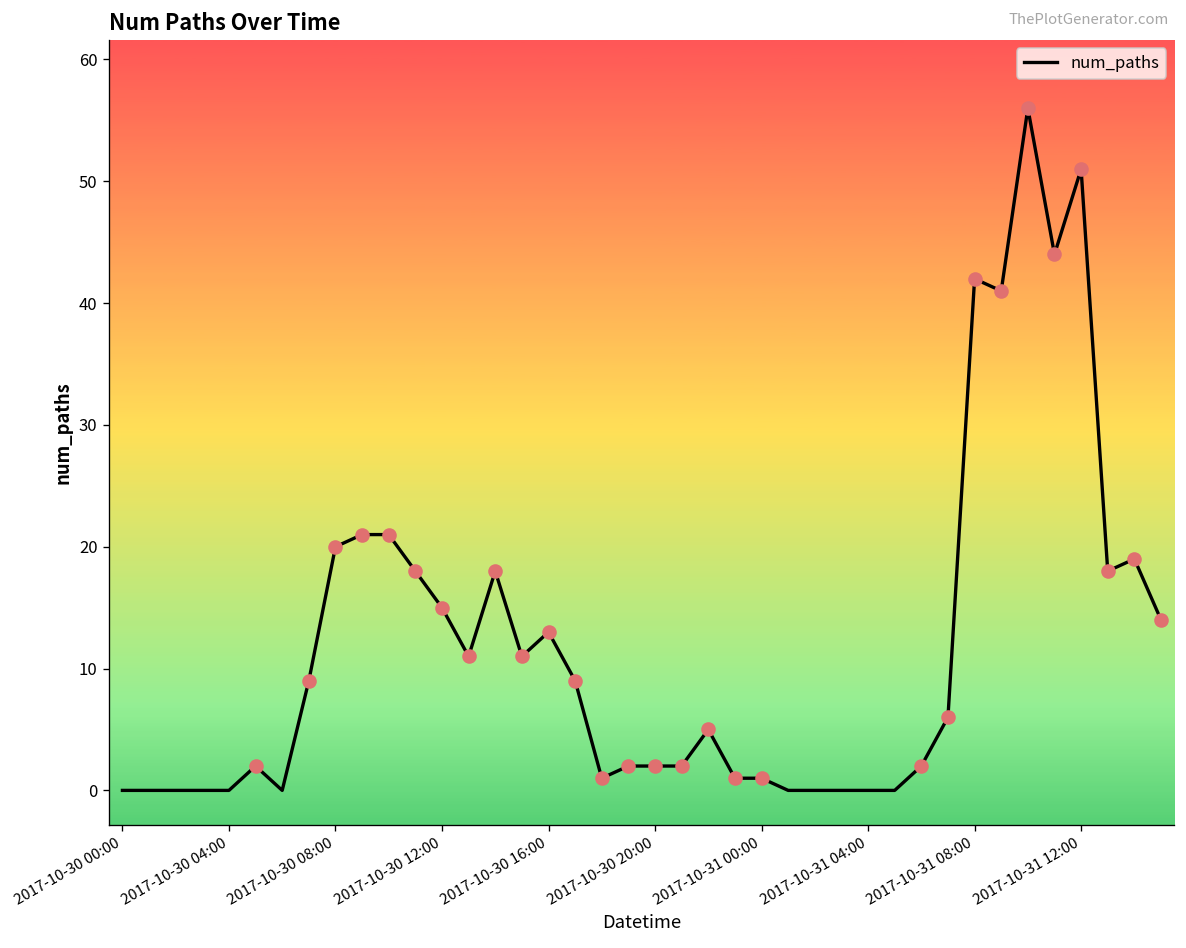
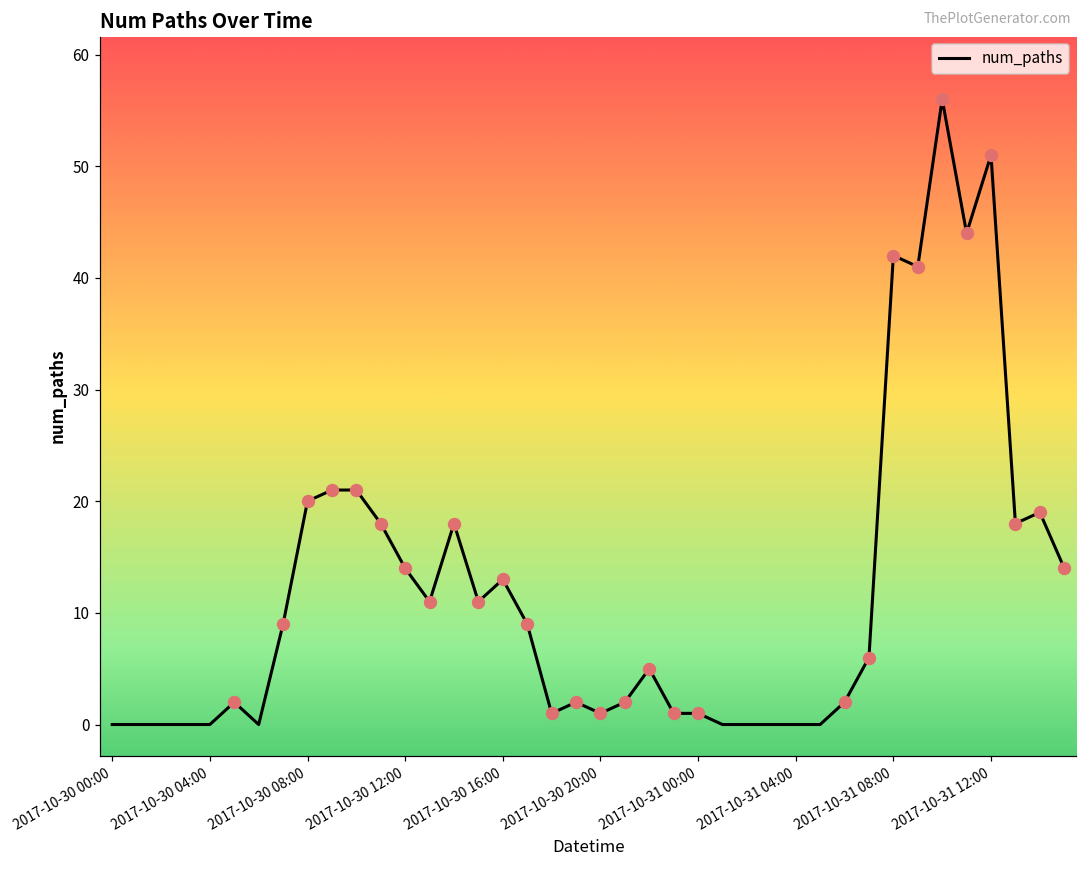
  {
    "num_paths": {
      "2017-10-30 00:00": 0,
      "2017-10-30 04:00": 0,
-     "2017-10-30 12:00": 15,
-     "2017-10-30 20:00": 2,
+     "2017-10-30 12:00": 14,
+     "2017-10-30 20:00": 1,
      "2017-10-31 04:00": 0
    }
  }
